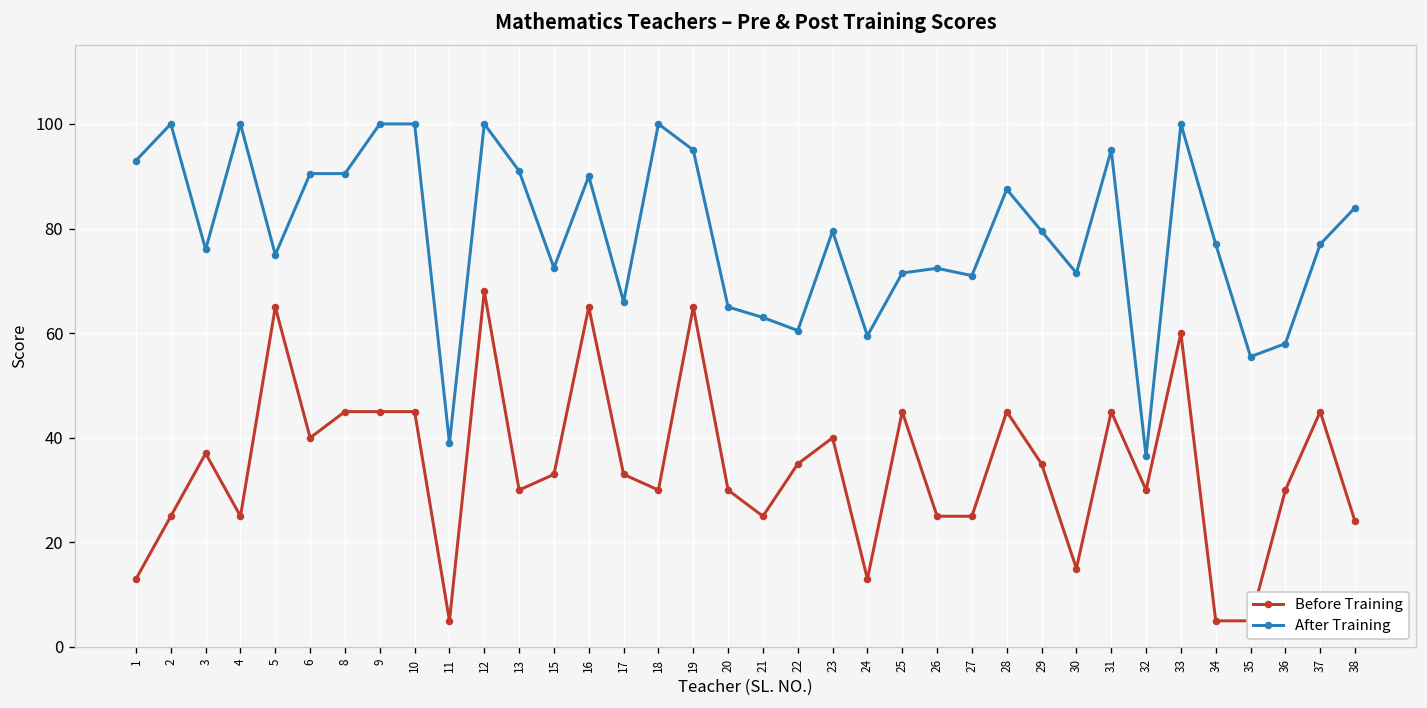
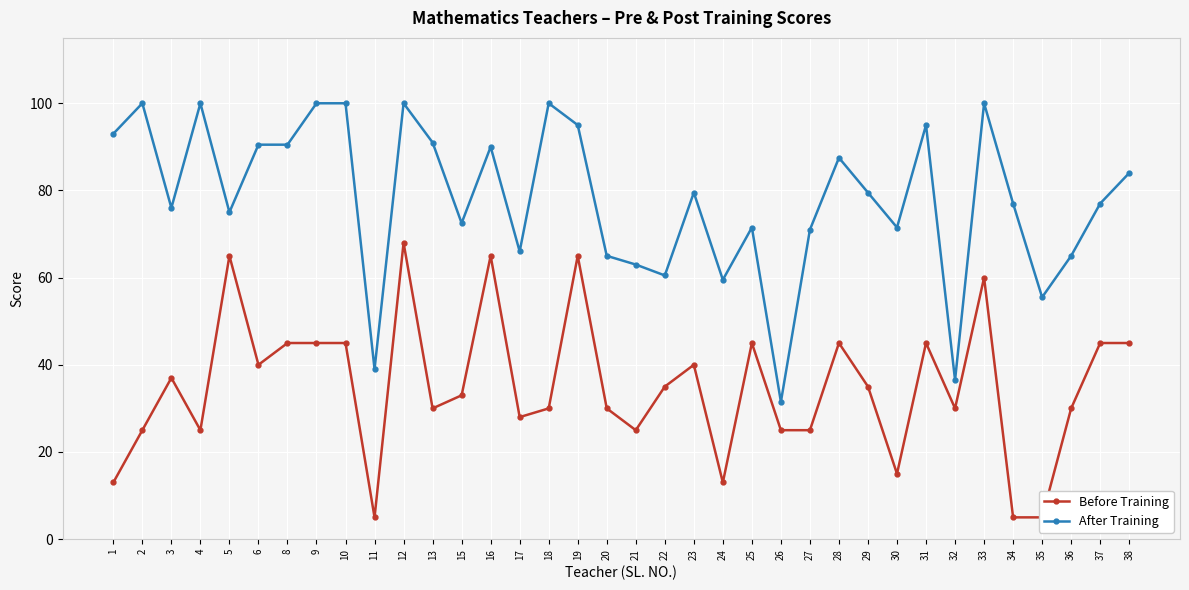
  {
    "Before Training": {
      "1": 13,
      "2": 25,
      "3": 37,
      "4": 25,
      "5": 65,
      "6": 40,
      "8": 45,
      "9": 45,
      "10": 45,
      "11": 5,
      "12": 68,
      "13": 30,
      "15": 33,
      "16": 65,
-     "17": 33,
+     "17": 28,
      "18": 30,
      "19": 65,
      "20": 30,
      "21": 25,
      "22": 35,
      "23": 40,
      "24": 13,
      "25": 45,
      "26": 25,
      "27": 25,
      "28": 45,
      "29": 35,
      "30": 15,
      "31": 45,
      "32": 30,
      "33": 60,
      "34": 5,
      "36": 30,
      "37": 45,
-     "38": 24
+     "38": 45
    },
    "After Training": {
      "1": 93,
      "2": 100,
      "3": 76,
      "4": 100,
      "5": 75,
      "6": 91,
      "8": 91,
      "9": 100,
      "10": 100,
      "11": 39,
      "12": 100,
      "13": 91,
      "15": 73,
      "16": 90,
      "17": 66,
      "18": 100,
      "19": 95,
      "20": 65,
      "21": 63,
      "22": 61,
      "23": 80,
      "24": 60,
      "25": 72,
-     "26": 72,
+     "26": 32,
      "27": 71,
      "28": 88,
      "29": 80,
      "30": 72,
      "31": 95,
      "32": 37,
      "33": 100,
      "34": 77,
      "35": 56,
-     "36": 58,
+     "36": 65,
      "37": 77,
      "38": 84
    }
  }
